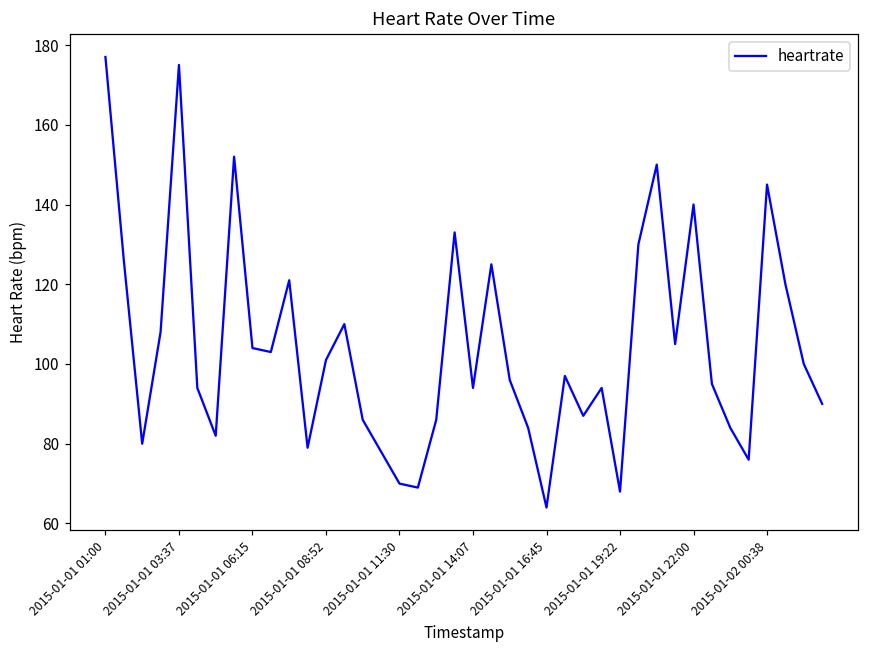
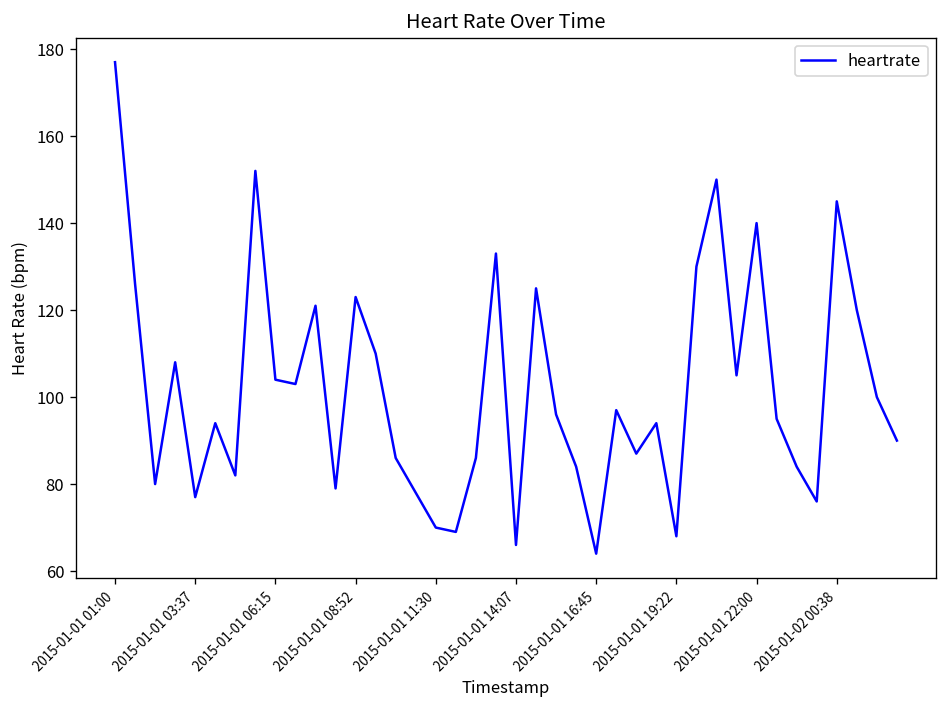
  {
    "2015-01-01 01:00": 177,
-   "2015-01-01 03:37": 175,
+   "2015-01-01 03:37": 77,
    "2015-01-01 06:15": 104,
-   "2015-01-01 08:52": 101,
+   "2015-01-01 08:52": 123,
    "2015-01-01 11:30": 70,
-   "2015-01-01 14:07": 94,
+   "2015-01-01 14:07": 66,
    "2015-01-01 16:45": 64,
    "2015-01-01 19:22": 68,
    "2015-01-01 22:00": 140,
    "2015-01-02 00:38": 145
  }
